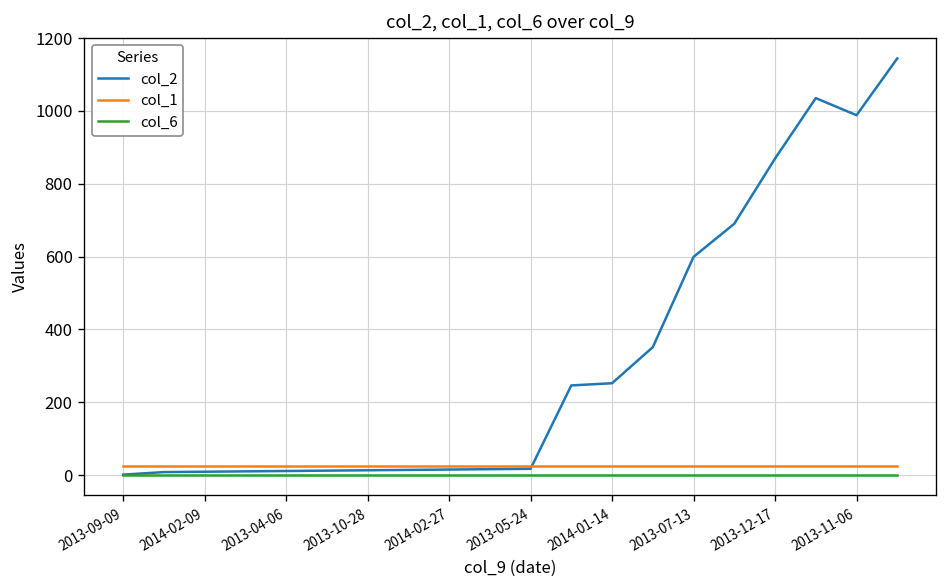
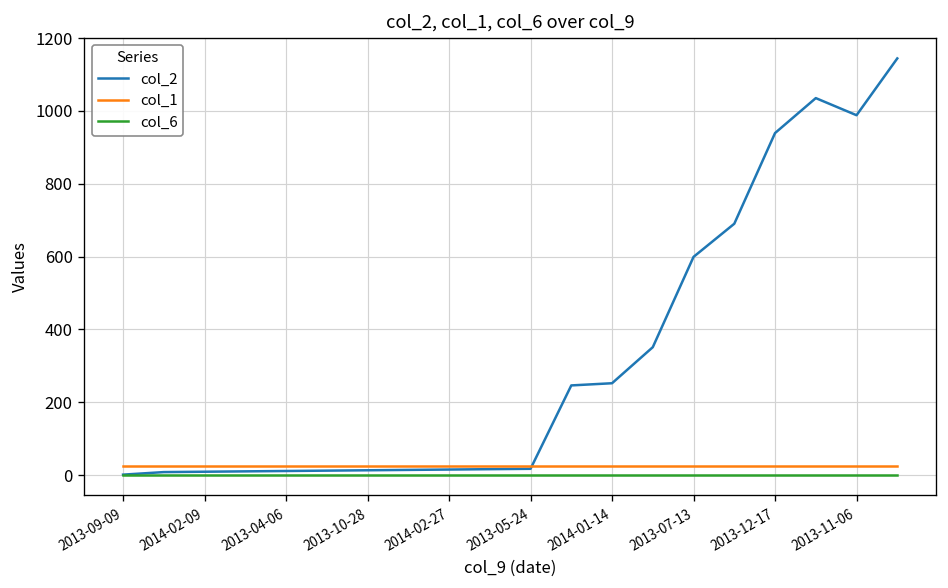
  {
    "col_2": {
      "2013-04-06": 10,
      "2013-10-28": 10,
      "2014-02-27": 20,
      "2013-05-24": 20,
      "2014-01-14": 250,
      "2013-07-13": 600,
-     "2013-12-17": 870,
+     "2013-12-17": 940,
      "2013-11-06": 990
    },
    "col_1": {
      "2013-09-09": 30,
      "2014-02-09": 30,
      "2013-04-06": 30,
      "2013-10-28": 30,
      "2014-02-27": 30,
      "2013-05-24": 30,
      "2014-01-14": 30,
      "2013-07-13": 30,
      "2013-12-17": 30,
      "2013-11-06": 30
    },
    "col_6": {
      "2013-04-06": 0,
      "2013-10-28": 0,
      "2014-02-27": 0,
      "2013-05-24": 0,
      "2014-01-14": 0,
      "2013-07-13": 0,
      "2013-12-17": 0,
      "2013-11-06": 0
    }
  }
